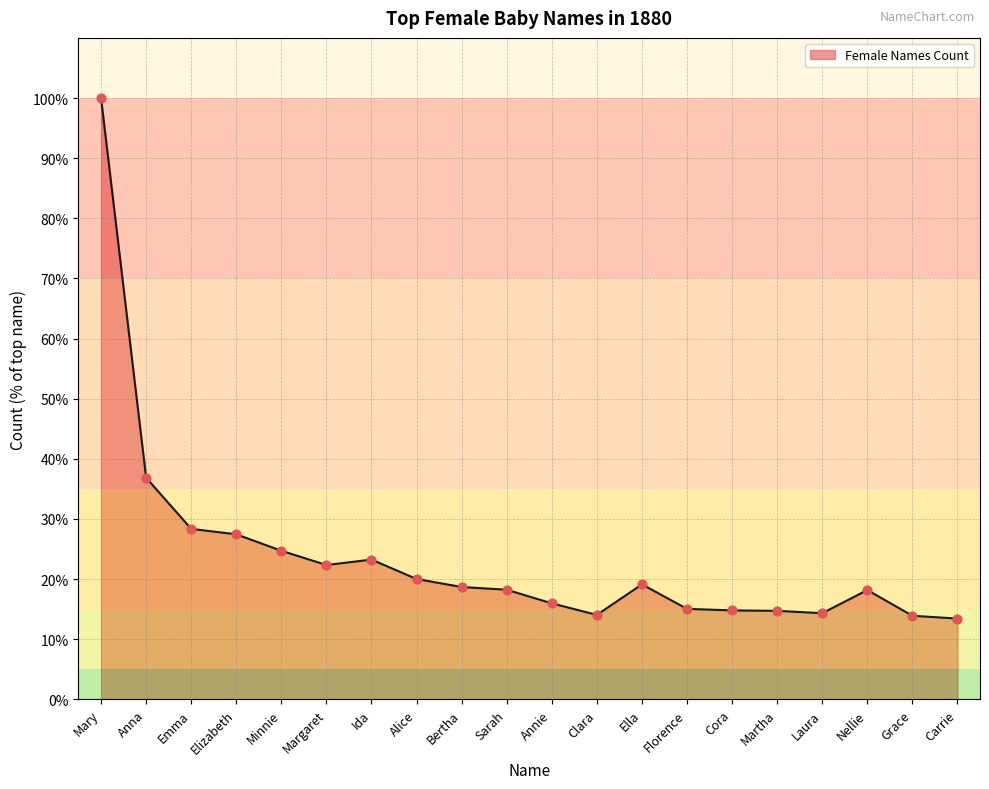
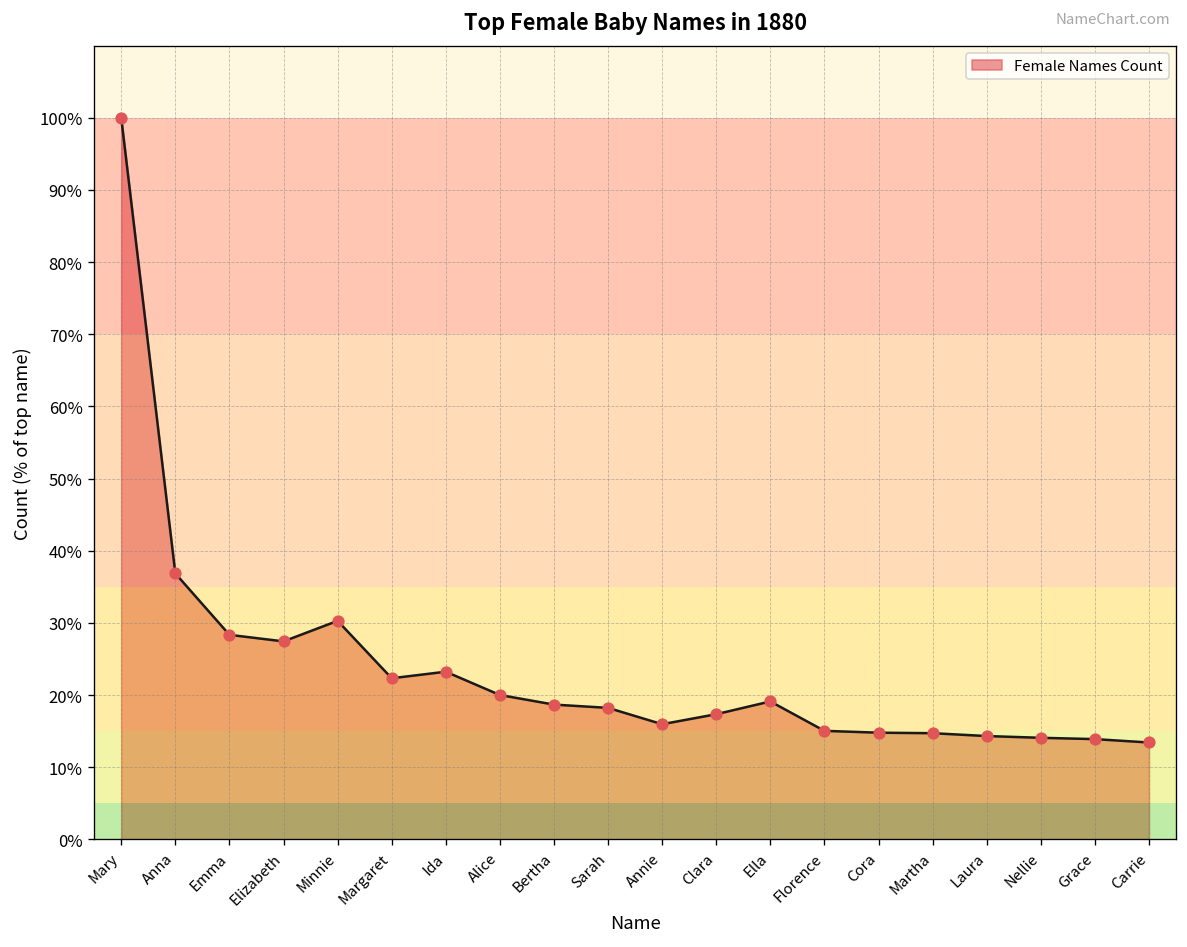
  {
    "Mary": "100%",
    "Anna": "37%",
    "Emma": "28%",
    "Elizabeth": "27%",
-   "Minnie": "25%",
+   "Minnie": "30%",
    "Margaret": "22%",
    "Ida": "23%",
    "Alice": "20%",
    "Bertha": "19%",
    "Sarah": "18%",
    "Annie": "16%",
-   "Clara": "14%",
+   "Clara": "17%",
    "Ella": "19%",
    "Florence": "15%",
    "Cora": "15%",
    "Martha": "15%",
    "Laura": "14%",
-   "Nellie": "18%",
+   "Nellie": "14%",
    "Grace": "14%",
    "Carrie": "13%"
  }
